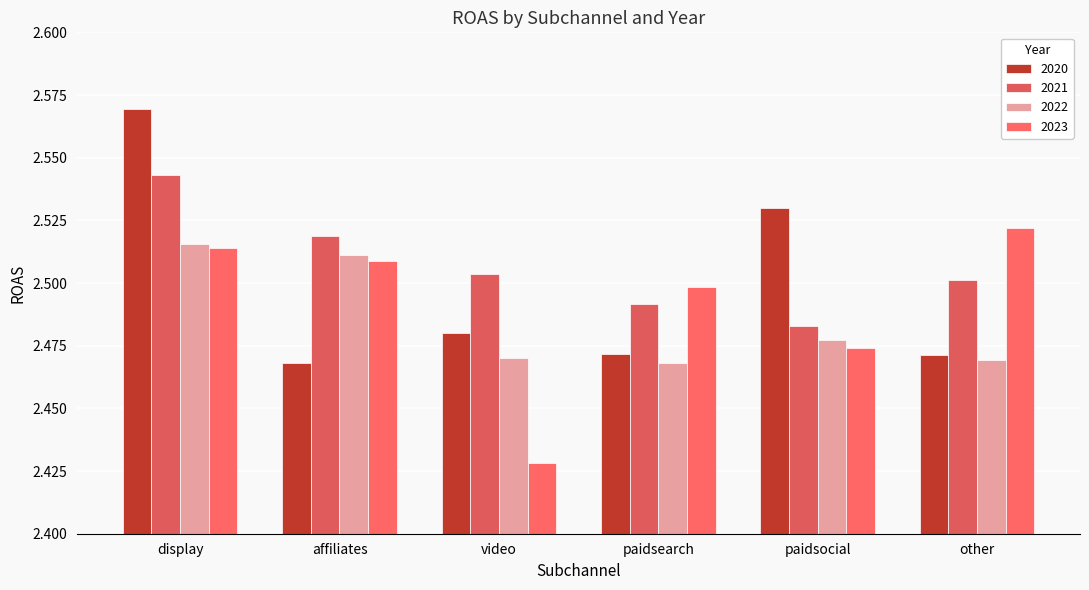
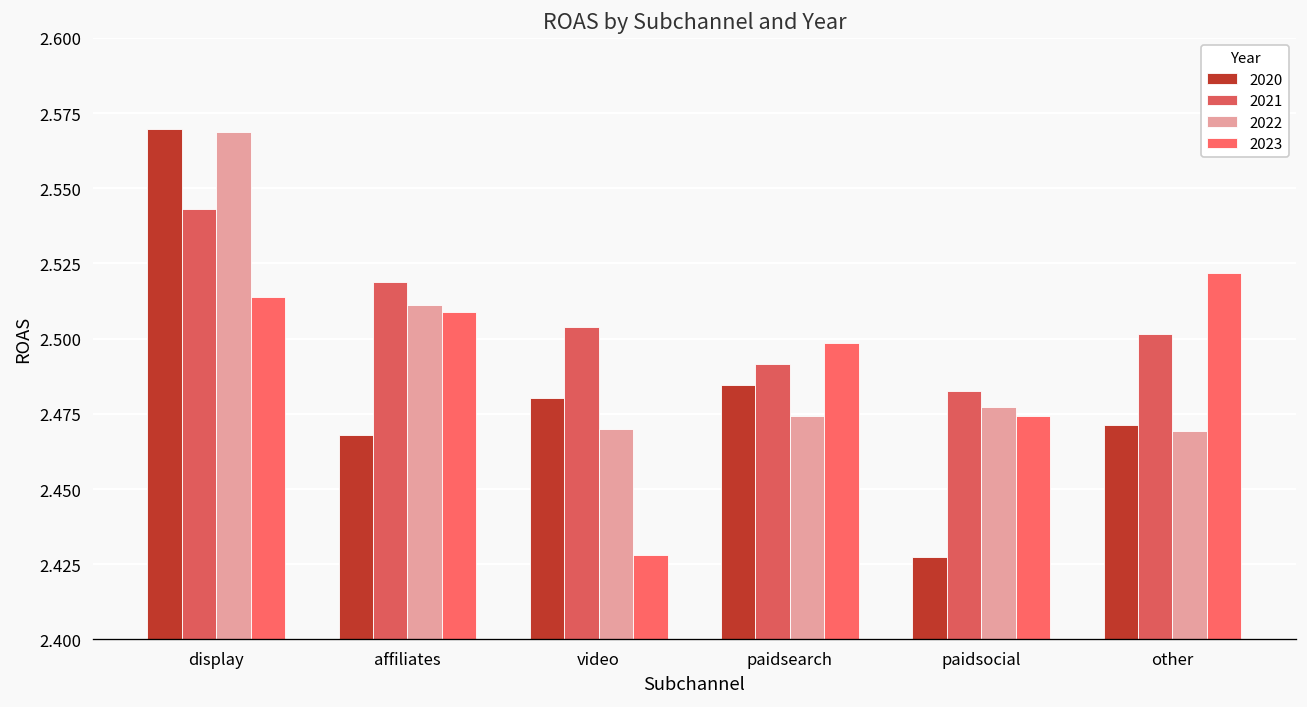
  {
    "2020": {
      "display": 2.570,
      "affiliates": 2.468,
      "video": 2.480,
-     "paidsearch": 2.472,
-     "paidsocial": 2.530,
+     "paidsearch": 2.485,
+     "paidsocial": 2.427,
      "other": 2.471
    },
    "2022": {
-     "display": 2.516,
+     "display": 2.569,
      "affiliates": 2.511,
      "video": 2.470,
-     "paidsearch": 2.468,
+     "paidsearch": 2.474,
      "paidsocial": 2.477,
      "other": 2.469
    }
  }
